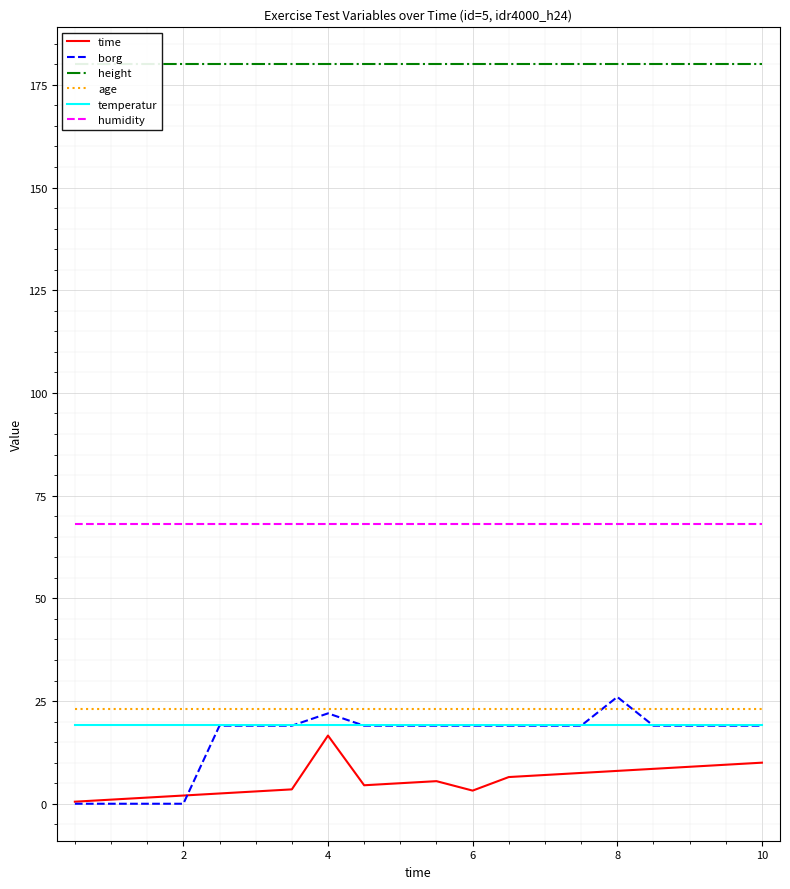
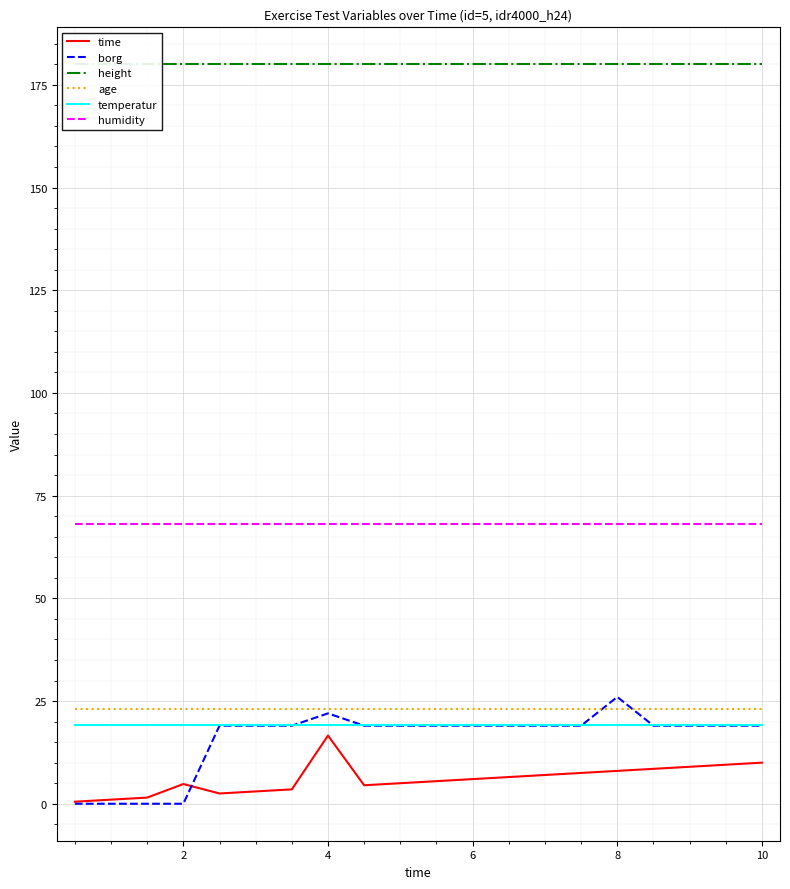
  {
    "time": {
-     "2": 2,
+     "2": 5,
      "4": 17,
-     "6": 3,
+     "6": 6,
      "8": 8,
      "10": 10
    },
    "borg": {
      "2": 0,
      "4": 22,
      "8": 26
    },
    "height": {
      "2": 180,
      "4": 180,
      "6": 180,
      "8": 180,
      "10": 180
    },
    "age": {
      "2": 23,
      "4": 23,
      "6": 23,
      "8": 23,
      "10": 23
    },
    "temperatur": {
      "2": 19,
      "4": 19,
      "8": 19
    },
    "humidity": {
      "2": 68,
      "4": 68,
      "6": 68,
      "8": 68,
      "10": 68
    }
  }
